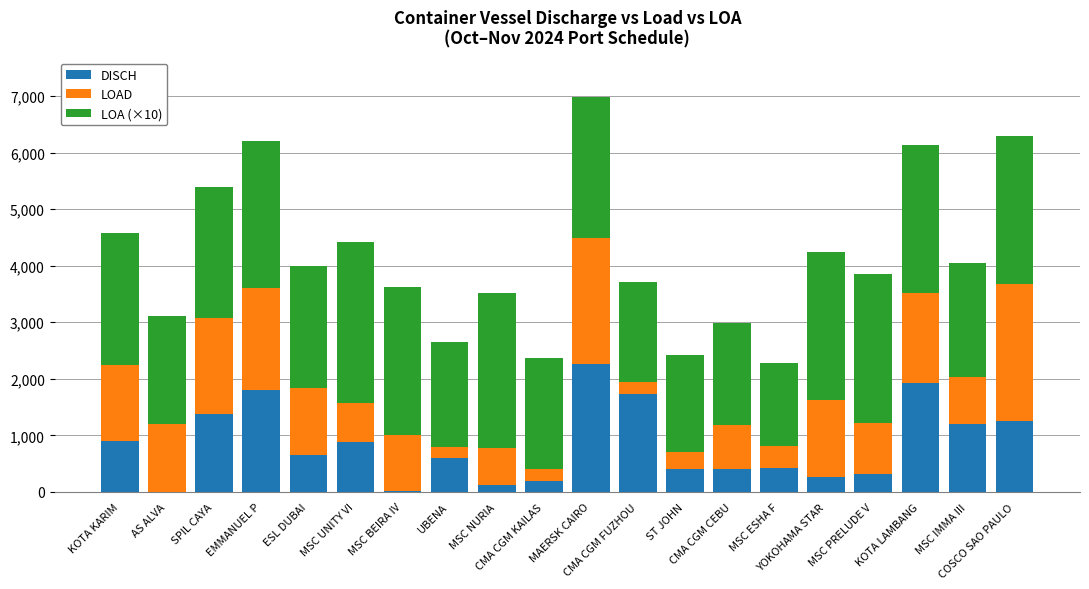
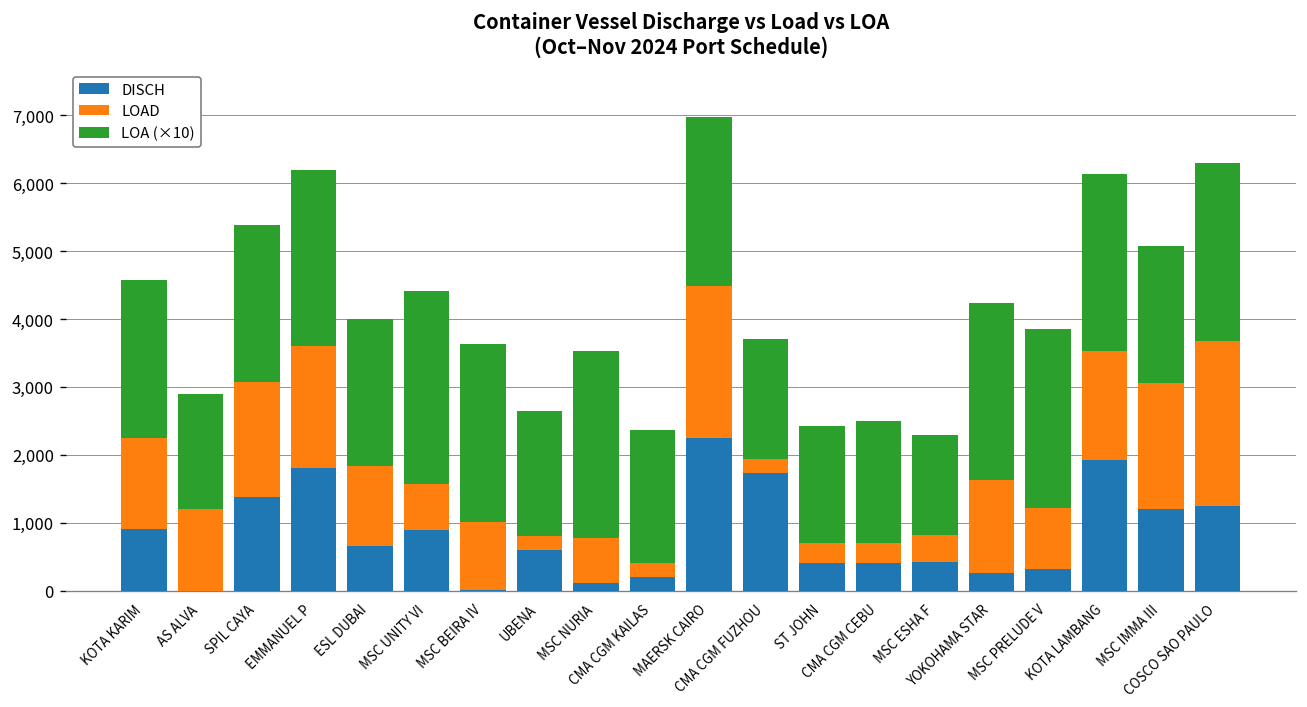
  {
    "DISCH": {
      "KOTA KARIM": "900",
      "AS ALVA": "0",
      "SPIL CAYA": "1,400",
      "EMMANUEL P": "1,800",
      "ESL DUBAI": "700",
      "MSC UNITY VI": "900",
      "UBENA": "600",
      "MSC NURIA": "100",
      "CMA CGM KAILAS": "200",
      "MAERSK CAIRO": "2,300",
      "CMA CGM FUZHOU": "1,700",
      "ST JOHN": "400",
      "CMA CGM CEBU": "400",
      "MSC ESHA F": "400",
      "YOKOHAMA STAR": "300",
      "MSC PRELUDE V": "300",
      "KOTA LAMBANG": "1,900",
      "MSC IMMA III": "1,200",
      "COSCO SAO PAULO": "1,300"
    },
    "LOAD": {
      "KOTA KARIM": "1,400",
      "AS ALVA": "1,200",
      "SPIL CAYA": "1,700",
      "EMMANUEL P": "1,800",
      "ESL DUBAI": "1,200",
      "MSC UNITY VI": "700",
      "MSC BEIRA IV": "1,000",
      "UBENA": "200",
      "MSC NURIA": "700",
      "CMA CGM KAILAS": "200",
      "MAERSK CAIRO": "2,200",
      "CMA CGM FUZHOU": "200",
      "ST JOHN": "300",
-     "CMA CGM CEBU": "800",
+     "CMA CGM CEBU": "300",
      "MSC ESHA F": "400",
      "YOKOHAMA STAR": "1,400",
      "MSC PRELUDE V": "900",
      "KOTA LAMBANG": "1,600",
-     "MSC IMMA III": "800",
+     "MSC IMMA III": "1,900",
      "COSCO SAO PAULO": "2,400"
    },
    "LOA (×10)": {
      "KOTA KARIM": "2,300",
-     "AS ALVA": "1,900",
+     "AS ALVA": "1,700",
      "SPIL CAYA": "2,300",
      "EMMANUEL P": "2,600",
      "ESL DUBAI": "2,200",
      "MSC UNITY VI": "2,900",
      "MSC BEIRA IV": "2,600",
      "UBENA": "1,900",
      "MSC NURIA": "2,700",
      "CMA CGM KAILAS": "2,000",
      "MAERSK CAIRO": "2,500",
      "CMA CGM FUZHOU": "1,800",
      "ST JOHN": "1,700",
      "CMA CGM CEBU": "1,800",
      "MSC ESHA F": "1,500",
      "YOKOHAMA STAR": "2,600",
      "MSC PRELUDE V": "2,600",
      "KOTA LAMBANG": "2,600",
      "MSC IMMA III": "2,000",
      "COSCO SAO PAULO": "2,600"
    }
  }
